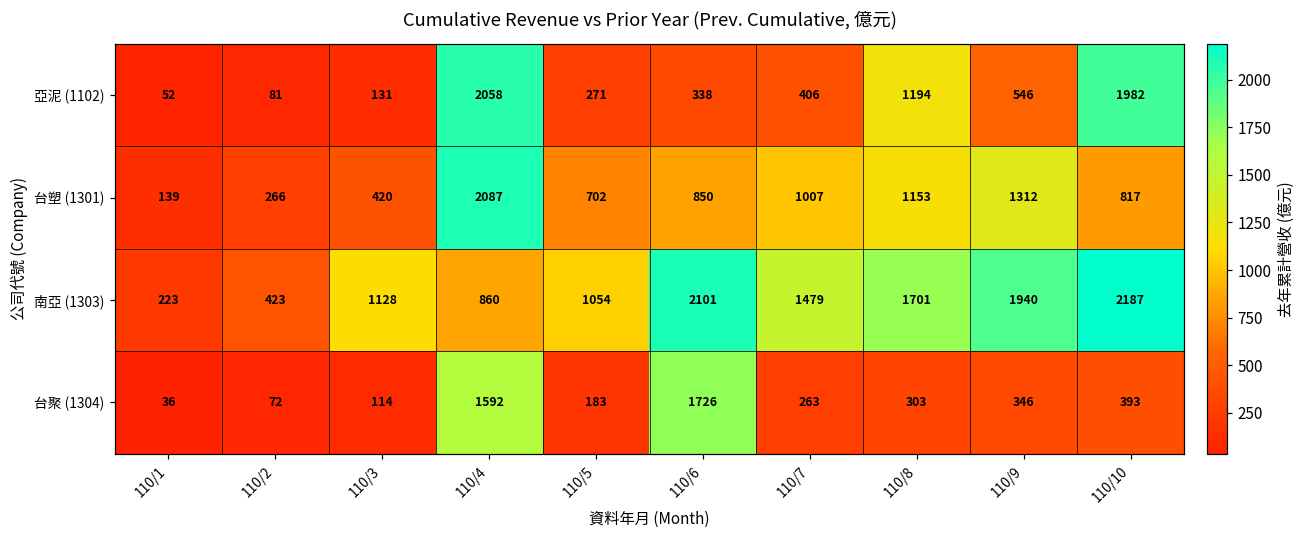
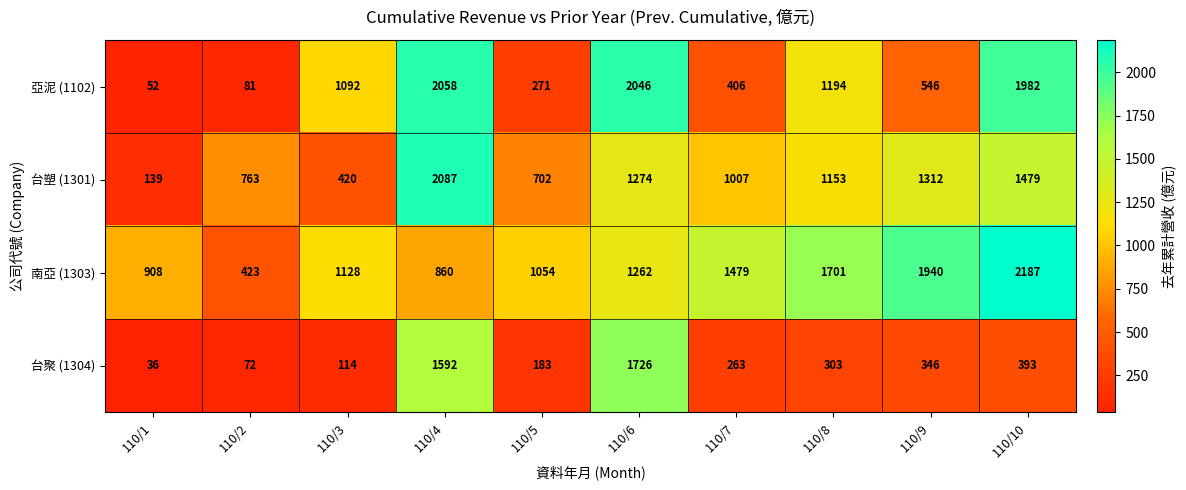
  {
    "亞泥 (1102)": {
      "110/1": 52,
      "110/2": 81,
-     "110/3": 131,
+     "110/3": 1092,
      "110/4": 2058,
      "110/5": 271,
-     "110/6": 338,
+     "110/6": 2046,
      "110/7": 406,
      "110/8": 1194,
      "110/9": 546,
      "110/10": 1982
    },
    "台塑 (1301)": {
      "110/1": 139,
-     "110/2": 266,
+     "110/2": 763,
      "110/3": 420,
      "110/4": 2087,
      "110/5": 702,
-     "110/6": 850,
+     "110/6": 1274,
      "110/7": 1007,
      "110/8": 1153,
      "110/9": 1312,
-     "110/10": 817
+     "110/10": 1479
    },
    "南亞 (1303)": {
-     "110/1": 223,
+     "110/1": 908,
      "110/2": 423,
      "110/3": 1128,
      "110/4": 860,
      "110/5": 1054,
-     "110/6": 2101,
+     "110/6": 1262,
      "110/7": 1479,
      "110/8": 1701,
      "110/9": 1940,
      "110/10": 2187
    },
    "台聚 (1304)": {
      "110/1": 36,
      "110/2": 72,
      "110/3": 114,
      "110/4": 1592,
      "110/5": 183,
      "110/6": 1726,
      "110/7": 263,
      "110/8": 303,
      "110/9": 346,
      "110/10": 393
    }
  }
